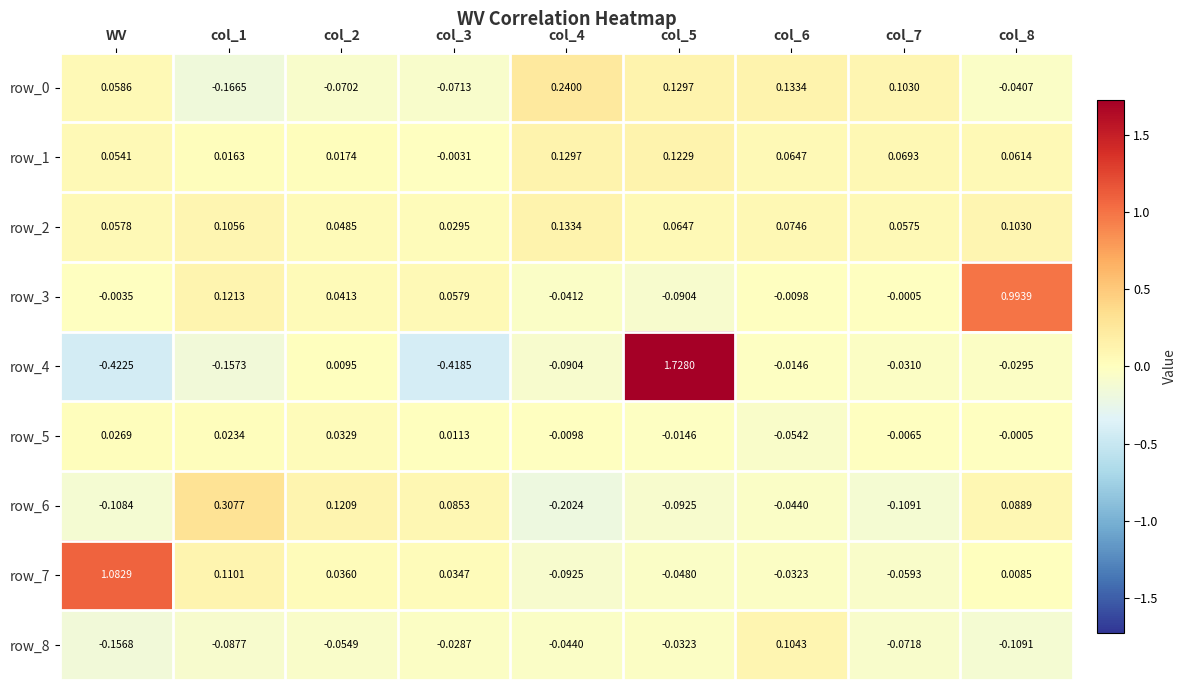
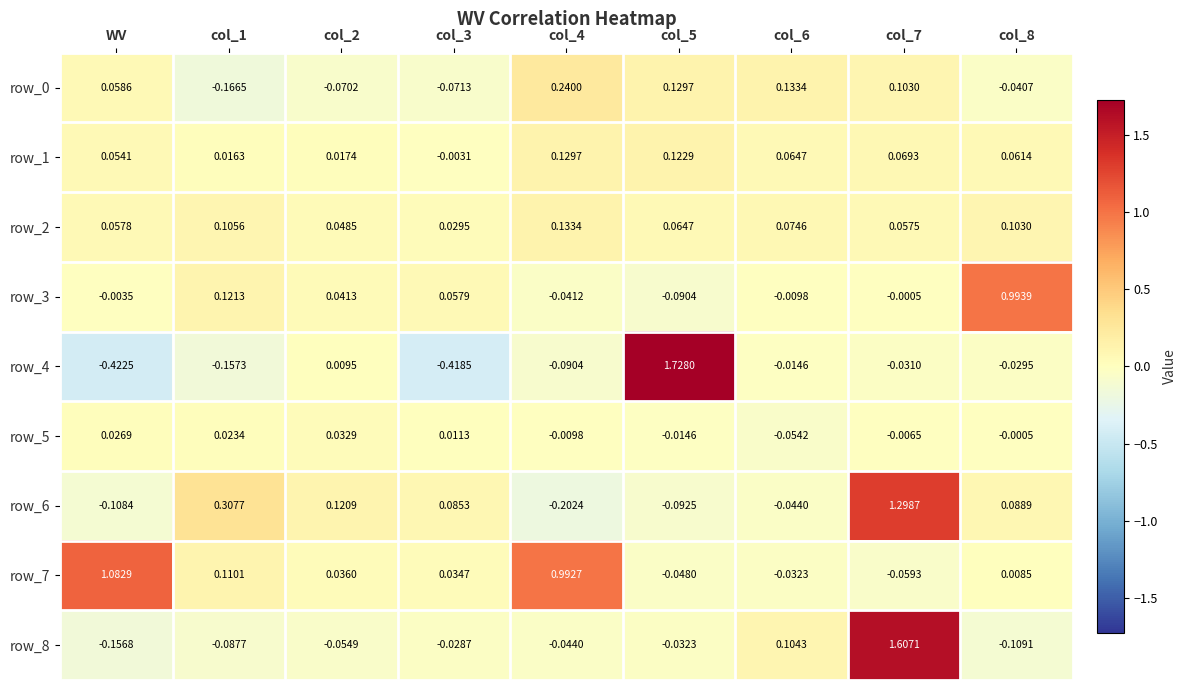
  {
    "row_0": {
      "WV": 0.0586,
      "col_1": -0.1665,
      "col_2": -0.0702,
      "col_3": -0.0713,
      "col_4": 0.2400,
      "col_5": 0.1297,
      "col_6": 0.1334,
      "col_7": 0.1030,
      "col_8": -0.0407
    },
    "row_1": {
      "WV": 0.0541,
      "col_1": 0.0163,
      "col_2": 0.0174,
      "col_3": -0.0031,
      "col_4": 0.1297,
      "col_5": 0.1229,
      "col_6": 0.0647,
      "col_7": 0.0693,
      "col_8": 0.0614
    },
    "row_2": {
      "WV": 0.0578,
      "col_1": 0.1056,
      "col_2": 0.0485,
      "col_3": 0.0295,
      "col_4": 0.1334,
      "col_5": 0.0647,
      "col_6": 0.0746,
      "col_7": 0.0575,
      "col_8": 0.1030
    },
    "row_3": {
      "WV": -0.0035,
      "col_1": 0.1213,
      "col_2": 0.0413,
      "col_3": 0.0579,
      "col_4": -0.0412,
      "col_5": -0.0904,
      "col_6": -0.0098,
      "col_7": -0.0005,
      "col_8": 0.9939
    },
    "row_4": {
      "WV": -0.4225,
      "col_1": -0.1573,
      "col_2": 0.0095,
      "col_3": -0.4185,
      "col_4": -0.0904,
      "col_5": 1.7280,
      "col_6": -0.0146,
      "col_7": -0.0310,
      "col_8": -0.0295
    },
    "row_5": {
      "WV": 0.0269,
      "col_1": 0.0234,
      "col_2": 0.0329,
      "col_3": 0.0113,
      "col_4": -0.0098,
      "col_5": -0.0146,
      "col_6": -0.0542,
      "col_7": -0.0065,
      "col_8": -0.0005
    },
    "row_6": {
      "WV": -0.1084,
      "col_1": 0.3077,
      "col_2": 0.1209,
      "col_3": 0.0853,
      "col_4": -0.2024,
      "col_5": -0.0925,
      "col_6": -0.0440,
-     "col_7": -0.1091,
+     "col_7": 1.2987,
      "col_8": 0.0889
    },
    "row_7": {
      "WV": 1.0829,
      "col_1": 0.1101,
      "col_2": 0.0360,
      "col_3": 0.0347,
-     "col_4": -0.0925,
+     "col_4": 0.9927,
      "col_5": -0.0480,
      "col_6": -0.0323,
      "col_7": -0.0593,
      "col_8": 0.0085
    },
    "row_8": {
      "WV": -0.1568,
      "col_1": -0.0877,
      "col_2": -0.0549,
      "col_3": -0.0287,
      "col_4": -0.0440,
      "col_5": -0.0323,
      "col_6": 0.1043,
-     "col_7": -0.0718,
+     "col_7": 1.6071,
      "col_8": -0.1091
    }
  }
